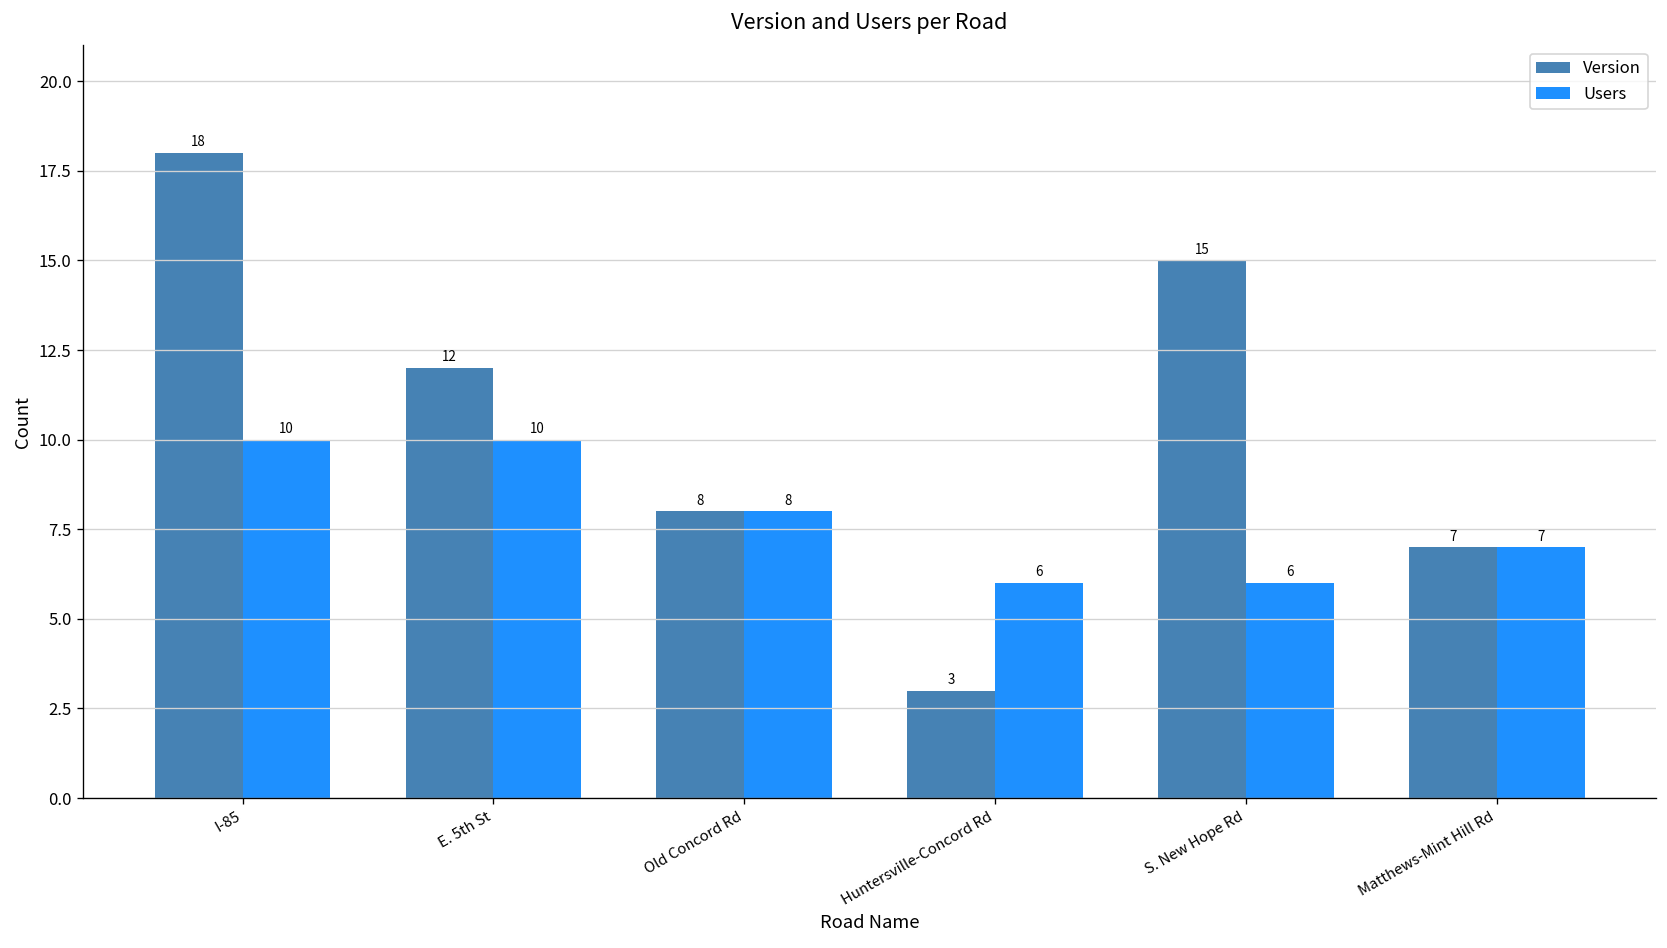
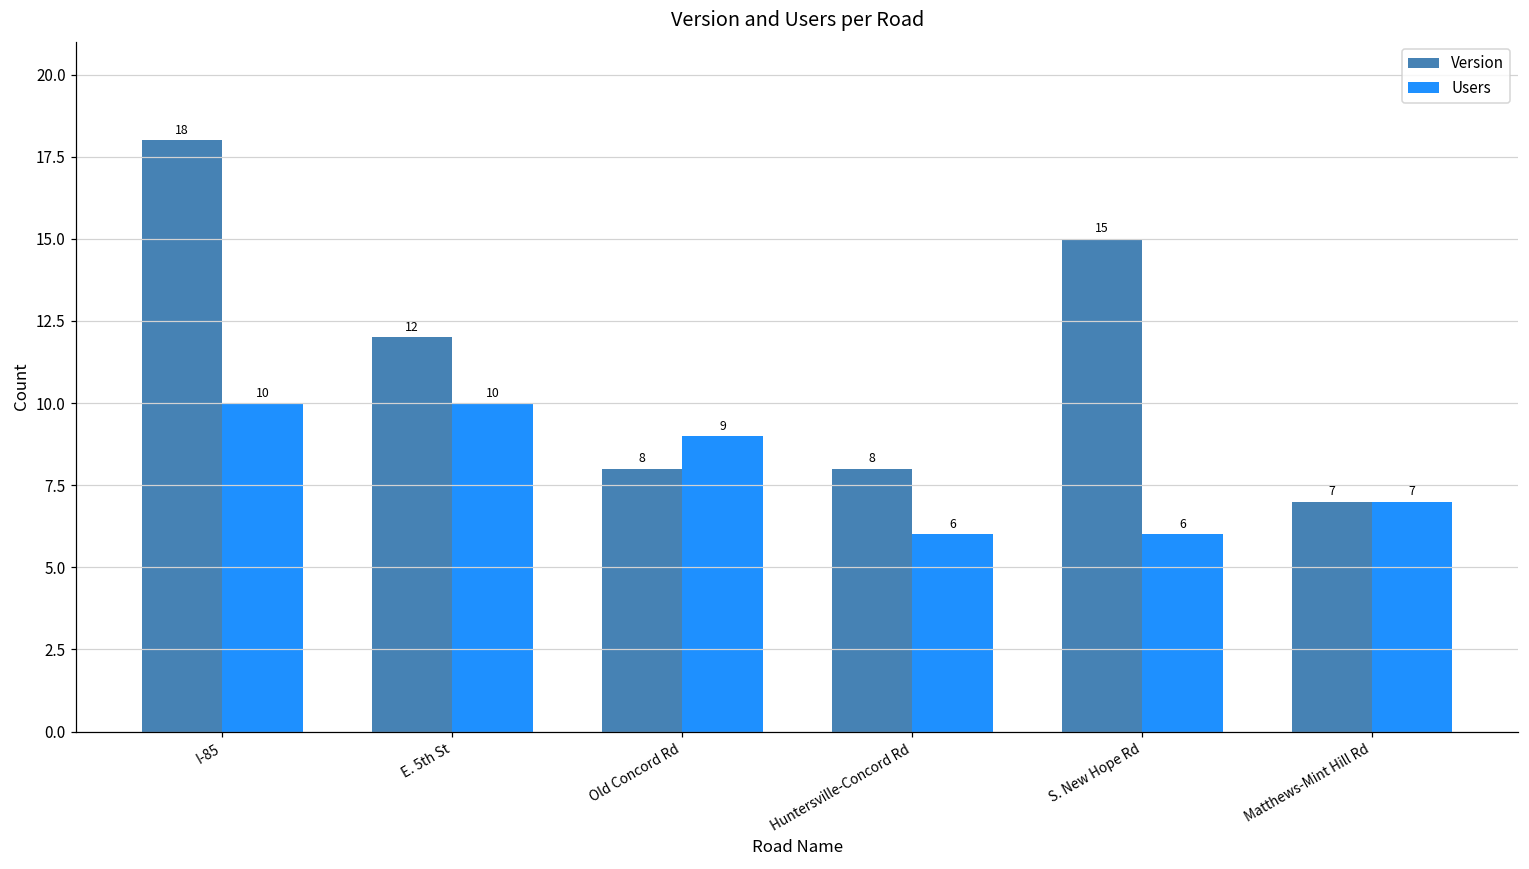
  {
    "Version": {
      "I-85": 18,
      "E. 5th St": 12,
      "Old Concord Rd": 8,
-     "Huntersville-Concord Rd": 3,
+     "Huntersville-Concord Rd": 8,
      "S. New Hope Rd": 15,
      "Matthews-Mint Hill Rd": 7
    },
    "Users": {
      "I-85": 10,
      "E. 5th St": 10,
-     "Old Concord Rd": 8,
+     "Old Concord Rd": 9,
      "Huntersville-Concord Rd": 6,
      "S. New Hope Rd": 6,
      "Matthews-Mint Hill Rd": 7
    }
  }
